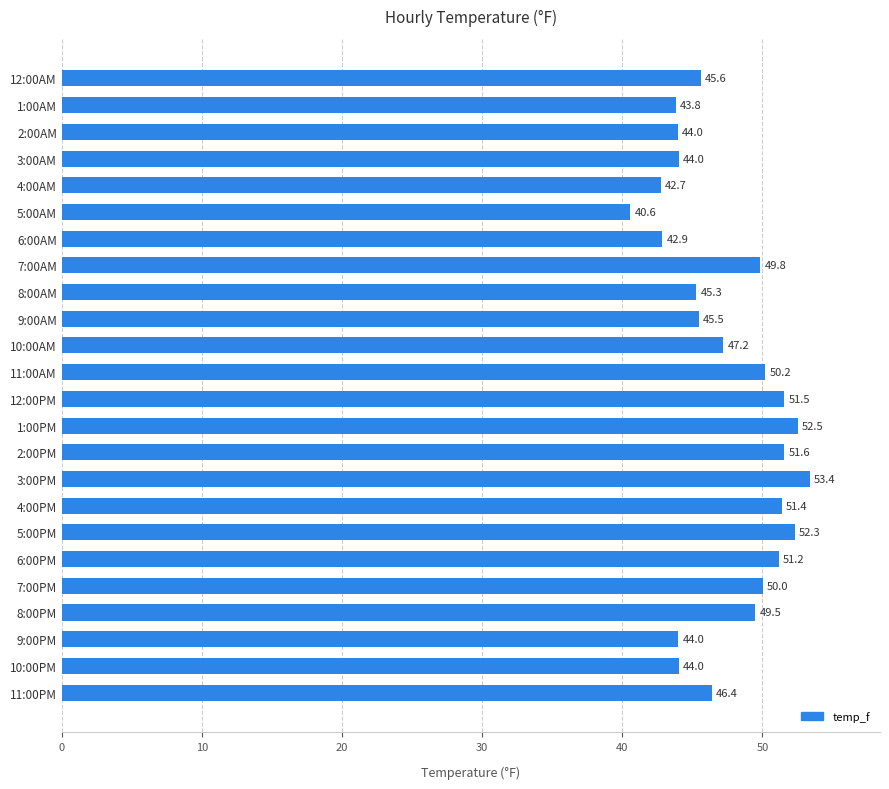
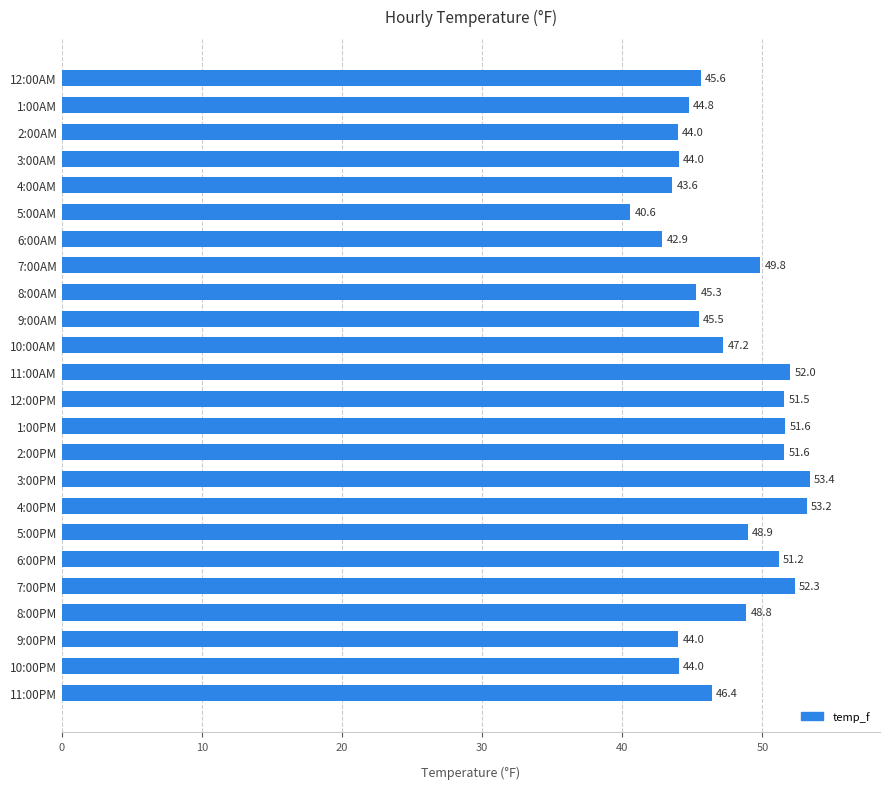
  {
    "12:00AM": 45.6,
-   "1:00AM": 43.8,
+   "1:00AM": 44.8,
    "2:00AM": 44.0,
    "3:00AM": 44.0,
-   "4:00AM": 42.7,
+   "4:00AM": 43.6,
    "5:00AM": 40.6,
    "6:00AM": 42.9,
    "7:00AM": 49.8,
    "8:00AM": 45.3,
    "9:00AM": 45.5,
    "10:00AM": 47.2,
-   "11:00AM": 50.2,
+   "11:00AM": 52.0,
    "12:00PM": 51.5,
-   "1:00PM": 52.5,
+   "1:00PM": 51.6,
    "2:00PM": 51.6,
    "3:00PM": 53.4,
-   "4:00PM": 51.4,
-   "5:00PM": 52.3,
+   "4:00PM": 53.2,
+   "5:00PM": 48.9,
    "6:00PM": 51.2,
-   "7:00PM": 50.0,
-   "8:00PM": 49.5,
+   "7:00PM": 52.3,
+   "8:00PM": 48.8,
    "9:00PM": 44.0,
    "10:00PM": 44.0,
    "11:00PM": 46.4
  }
